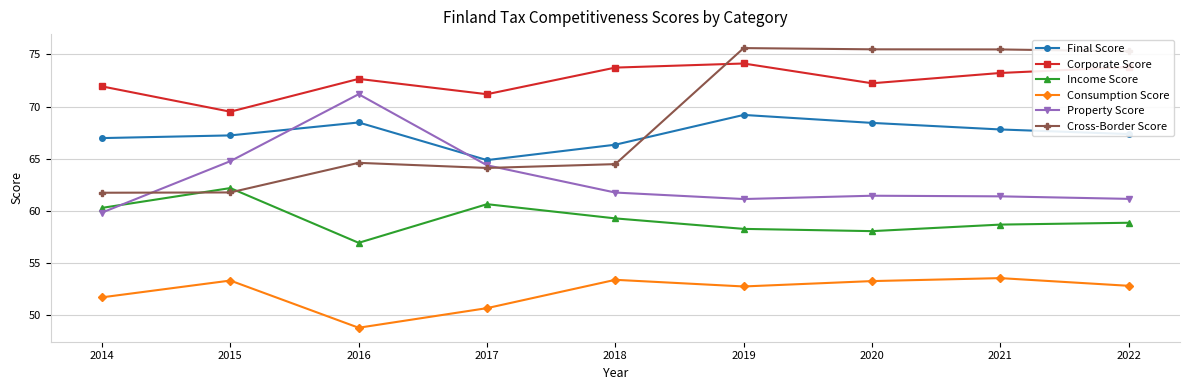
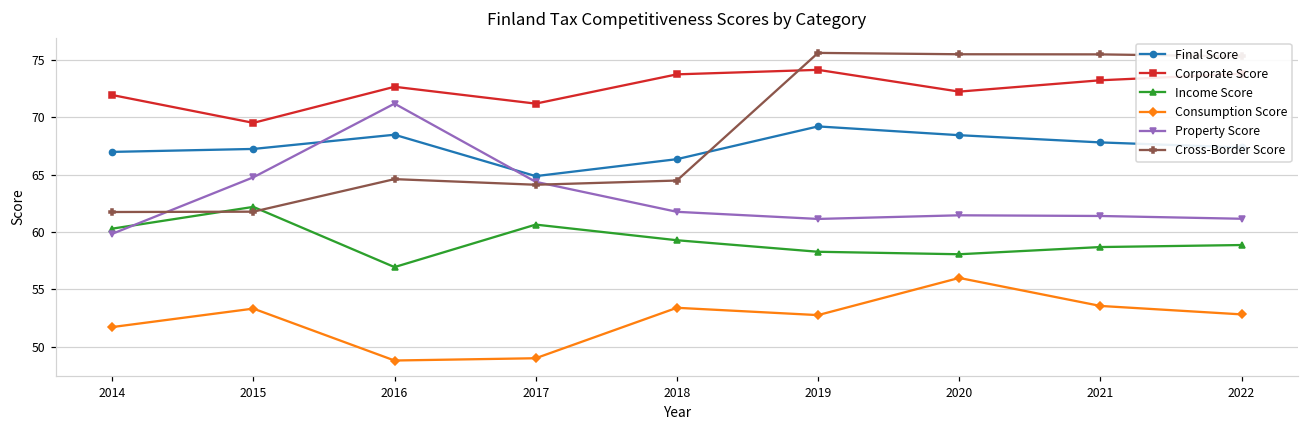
  {
    "Final Score": {
      "2014": 67.0,
      "2015": 67.2,
      "2016": 68.5,
      "2017": 64.9,
      "2018": 66.3,
      "2019": 69.2,
      "2020": 68.4,
      "2021": 67.8
    },
    "Corporate Score": {
      "2014": 71.9,
      "2015": 69.5,
      "2016": 72.7,
      "2017": 71.2,
      "2018": 73.7,
      "2019": 74.1,
      "2020": 72.2,
      "2021": 73.2
    },
    "Income Score": {
      "2014": 60.3,
      "2015": 62.2,
      "2016": 56.9,
      "2017": 60.6,
      "2018": 59.3,
      "2019": 58.3,
      "2020": 58.1,
      "2021": 58.7,
      "2022": 58.9
    },
    "Consumption Score": {
      "2014": 51.7,
      "2015": 53.3,
      "2016": 48.8,
-     "2017": 50.7,
+     "2017": 49.0,
      "2018": 53.4,
      "2019": 52.8,
-     "2020": 53.3,
+     "2020": 56.0,
      "2021": 53.6,
      "2022": 52.8
    },
    "Property Score": {
      "2014": 59.8,
      "2015": 64.8,
      "2016": 71.2,
      "2017": 64.4,
      "2018": 61.8,
      "2019": 61.1,
      "2020": 61.5,
      "2021": 61.4,
      "2022": 61.2
    },
    "Cross-Border Score": {
      "2014": 61.7,
      "2015": 61.8,
      "2016": 64.6,
      "2017": 64.1,
      "2018": 64.5,
      "2019": 75.6,
      "2020": 75.5,
      "2021": 75.5
    }
  }
